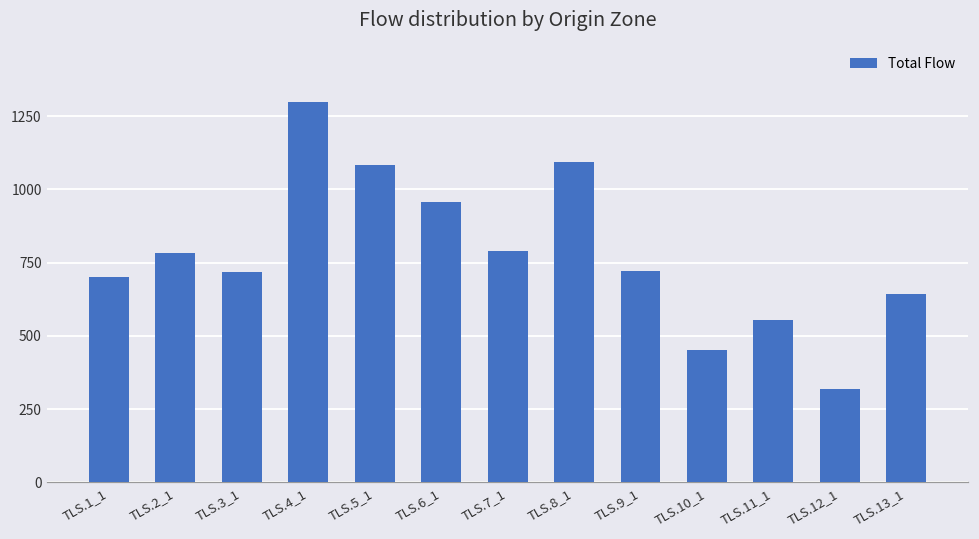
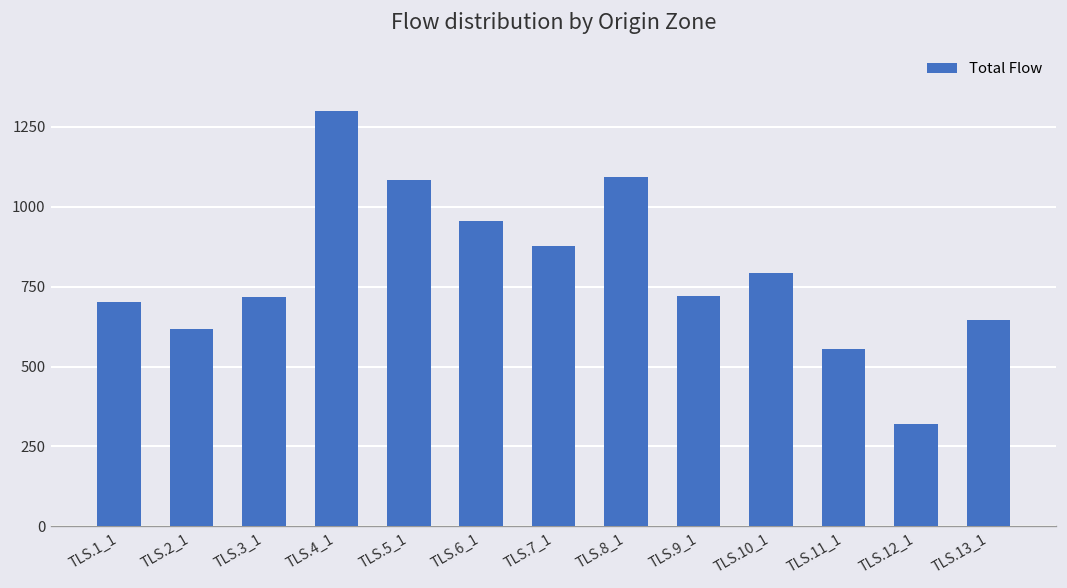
  {
    "TLS.1_1": 700,
-   "TLS.2_1": 780,
+   "TLS.2_1": 620,
    "TLS.3_1": 720,
    "TLS.4_1": 1300,
    "TLS.5_1": 1080,
    "TLS.6_1": 960,
-   "TLS.7_1": 790,
+   "TLS.7_1": 880,
    "TLS.8_1": 1090,
    "TLS.9_1": 720,
-   "TLS.10_1": 450,
+   "TLS.10_1": 790,
    "TLS.11_1": 560,
    "TLS.12_1": 320,
    "TLS.13_1": 640
  }
